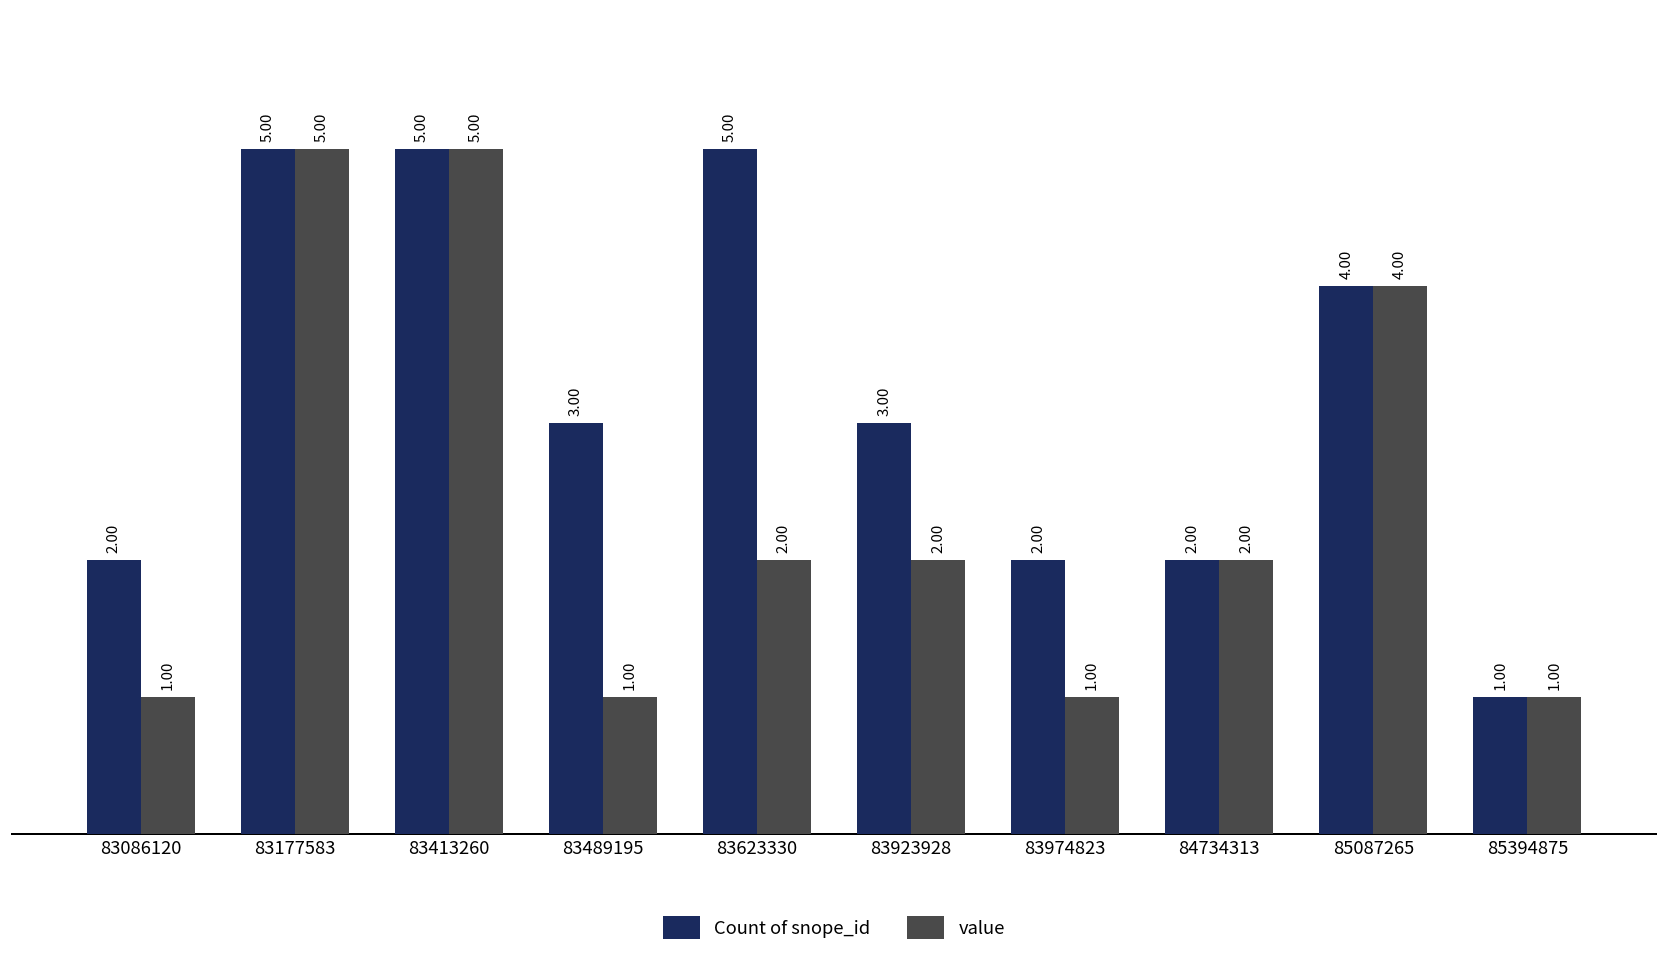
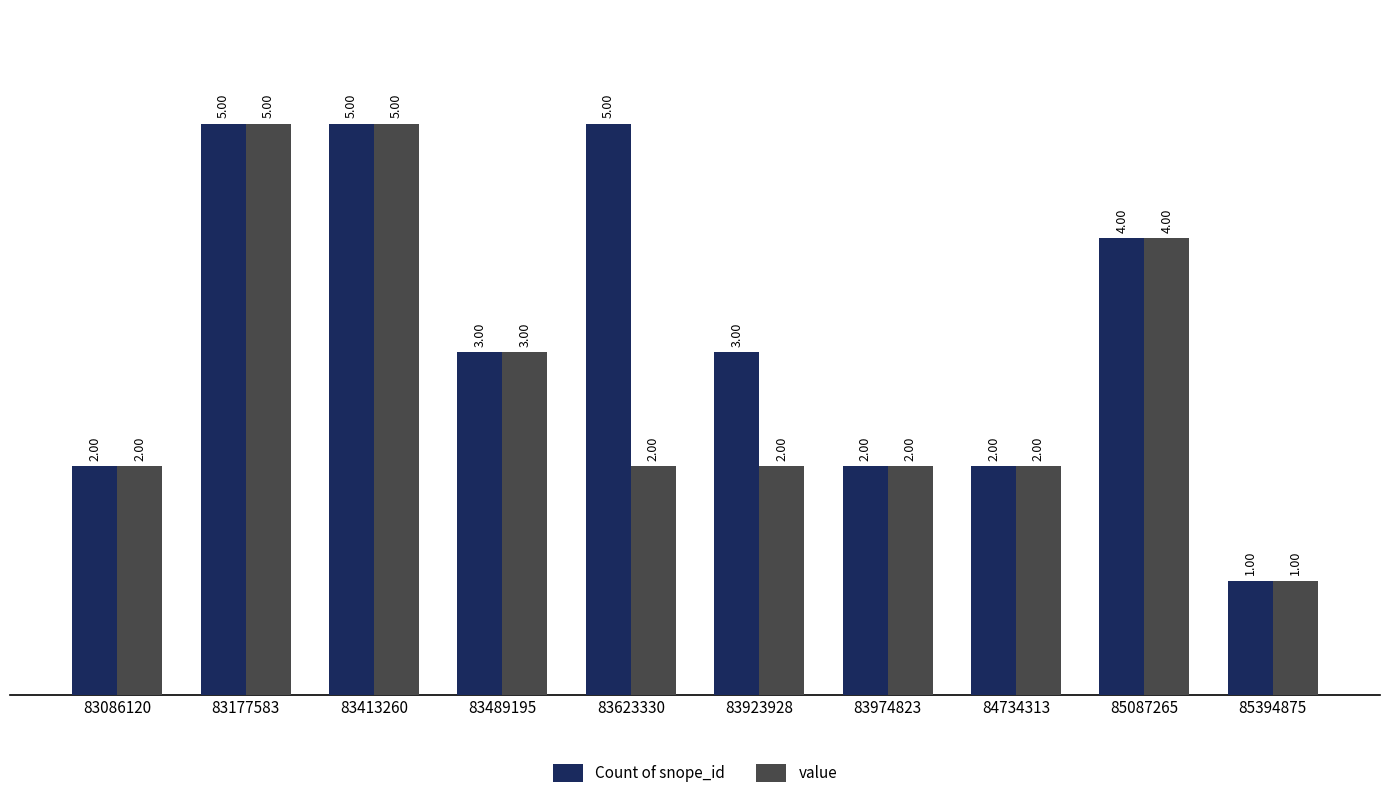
  {
    "Count of snope_id": {
      "83086120": 2.00,
      "83177583": 5.00,
      "83413260": 5.00,
      "83489195": 3.00,
      "83623330": 5.00,
      "83923928": 3.00,
      "83974823": 2.00,
      "84734313": 2.00,
      "85087265": 4.00,
      "85394875": 1.00
    },
    "value": {
-     "83086120": 1.00,
+     "83086120": 2.00,
      "83177583": 5.00,
      "83413260": 5.00,
-     "83489195": 1.00,
+     "83489195": 3.00,
      "83623330": 2.00,
      "83923928": 2.00,
-     "83974823": 1.00,
+     "83974823": 2.00,
      "84734313": 2.00,
      "85087265": 4.00,
      "85394875": 1.00
    }
  }
